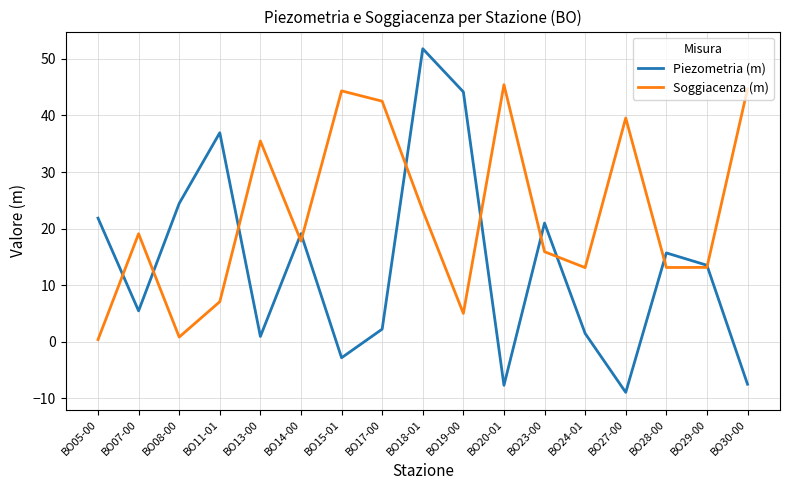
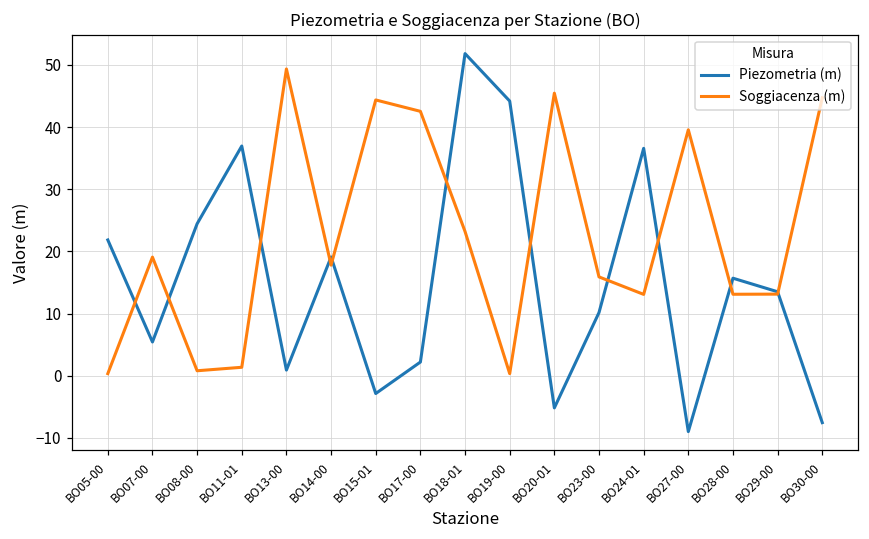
  {
    "Piezometria (m)": {
      "BO05-00": 22,
      "BO07-00": 5,
      "BO08-00": 24,
      "BO11-01": 37,
      "BO13-00": 1,
      "BO14-00": 19,
      "BO15-01": -3,
      "BO17-00": 2,
      "BO18-01": 52,
      "BO19-00": 44,
-     "BO20-01": -8,
-     "BO23-00": 21,
-     "BO24-01": 1,
+     "BO20-01": -5,
+     "BO23-00": 10,
+     "BO24-01": 37,
      "BO27-00": -9,
      "BO28-00": 16,
      "BO30-00": -8
    },
    "Soggiacenza (m)": {
      "BO05-00": 0,
      "BO07-00": 19,
      "BO08-00": 1,
-     "BO11-01": 7,
-     "BO13-00": 35,
+     "BO11-01": 1,
+     "BO13-00": 49,
      "BO14-00": 18,
      "BO15-01": 44,
      "BO17-00": 43,
      "BO18-01": 23,
-     "BO19-00": 5,
+     "BO19-00": 0,
      "BO20-01": 45,
      "BO23-00": 16,
      "BO24-01": 13,
      "BO27-00": 40,
      "BO28-00": 13
    }
  }
